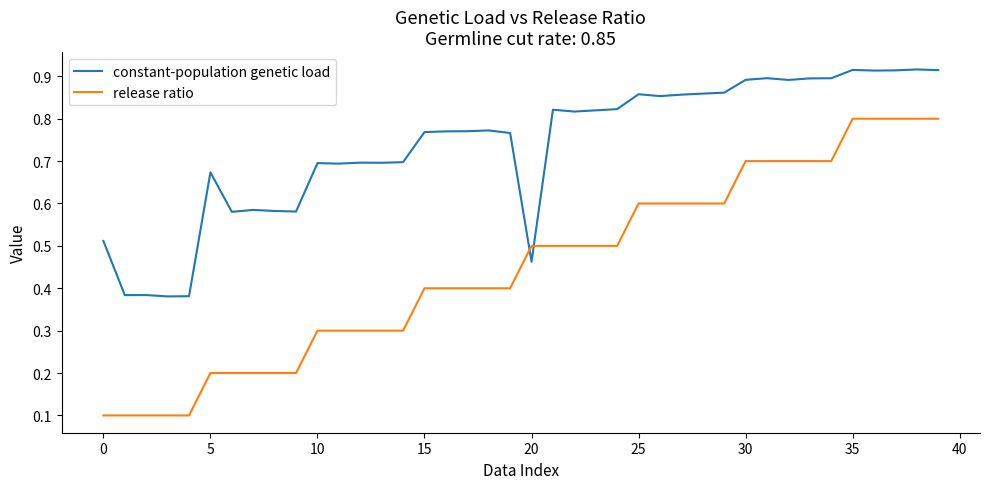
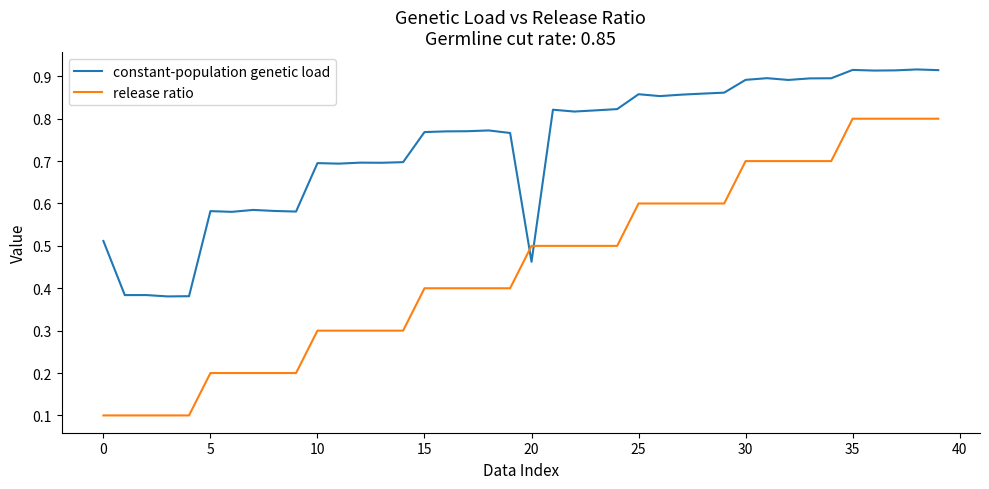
  {
    "constant-population genetic load": {
      "0": 0.51,
-     "5": 0.67,
+     "5": 0.58,
      "10": 0.70,
      "15": 0.77,
      "20": 0.46,
      "25": 0.86,
      "30": 0.89,
      "35": 0.92
    },
    "release ratio": {
      "0": 0.10,
      "5": 0.20,
      "10": 0.30,
      "15": 0.40,
      "20": 0.50,
      "25": 0.60,
      "30": 0.70,
      "35": 0.80
    }
  }
